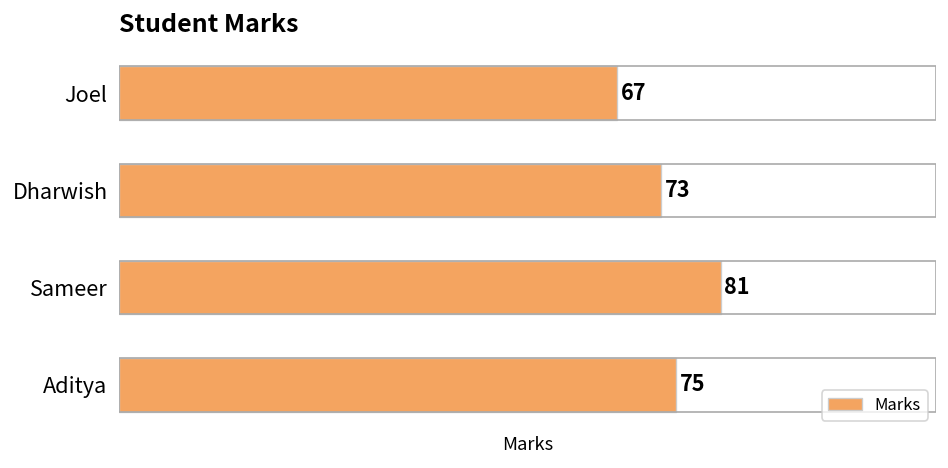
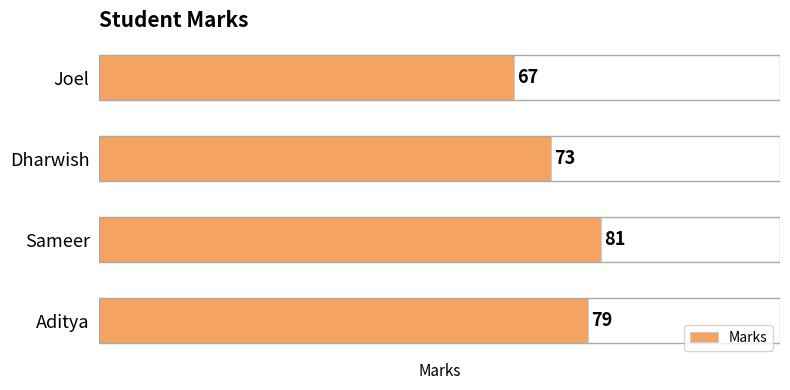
  {
    "Joel": 67,
    "Dharwish": 73,
    "Sameer": 81,
-   "Aditya": 75
+   "Aditya": 79
  }
